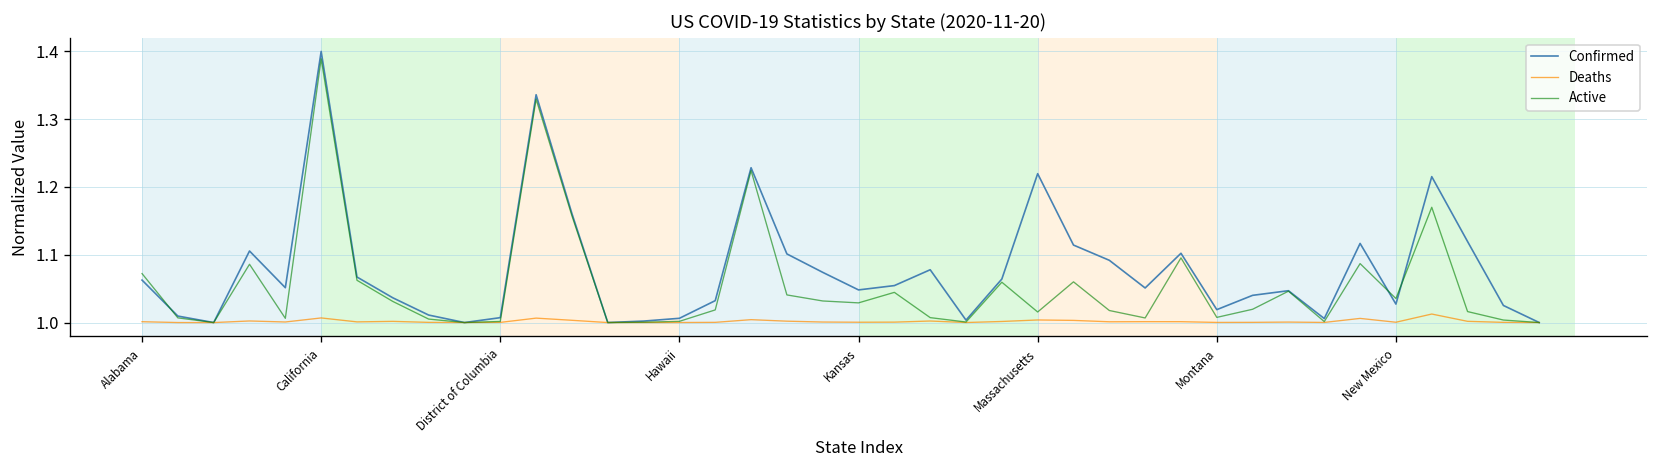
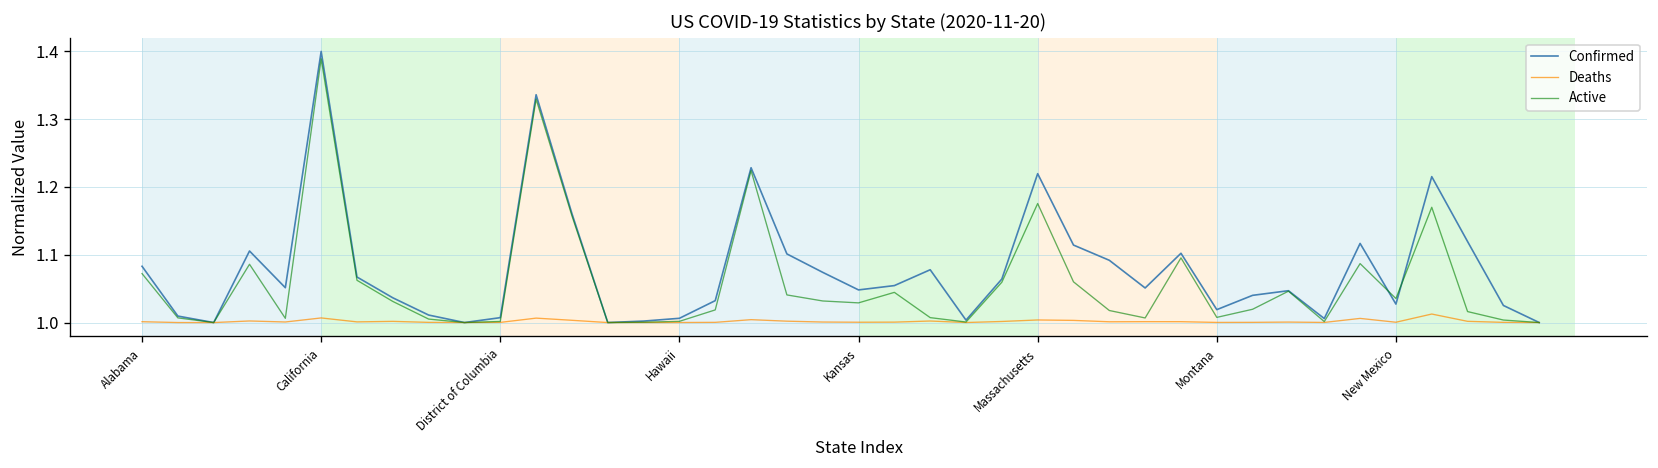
  {
    "Confirmed": {
-     "Alabama": 1.06,
+     "Alabama": 1.08,
      "California": 1.40,
      "District of Columbia": 1.01,
      "Kansas": 1.05,
      "Massachusetts": 1.22,
      "Montana": 1.02,
      "New Mexico": 1.03
    },
    "Deaths": {
      "Alabama": 1.00,
      "California": 1.01,
      "Kansas": 1.00,
      "Massachusetts": 1.00,
      "Montana": 1.00,
      "New Mexico": 1.00
    },
    "Active": {
      "Alabama": 1.07,
      "California": 1.39,
      "Kansas": 1.03,
-     "Massachusetts": 1.02,
+     "Massachusetts": 1.18,
      "Montana": 1.01,
      "New Mexico": 1.04
    }
  }
